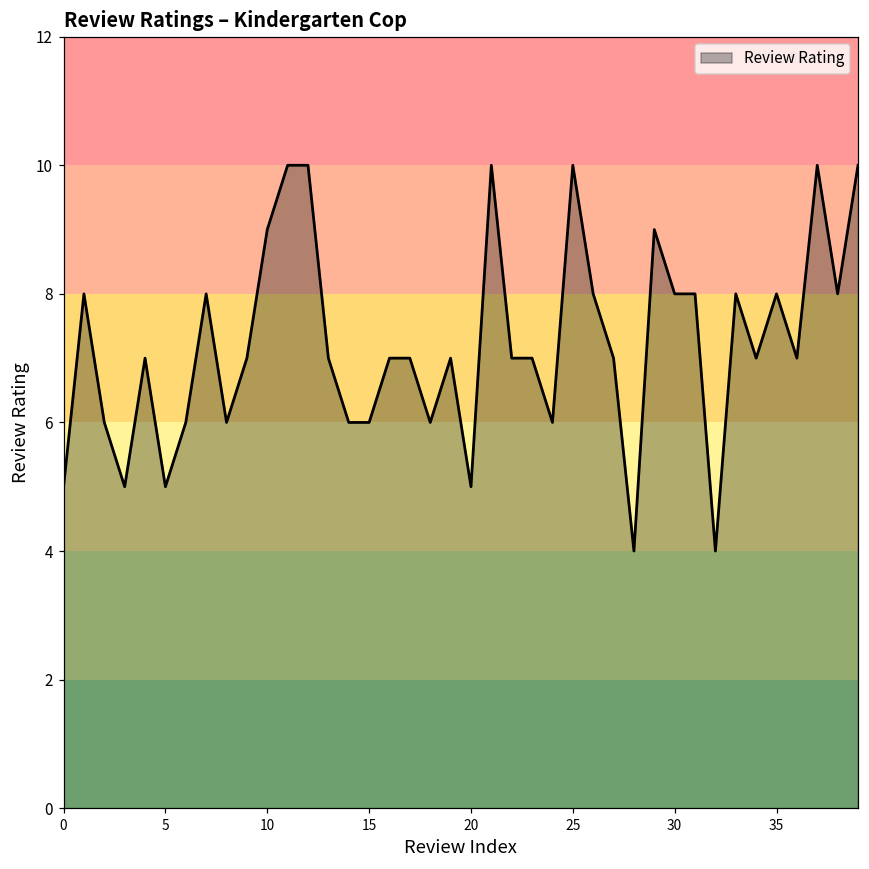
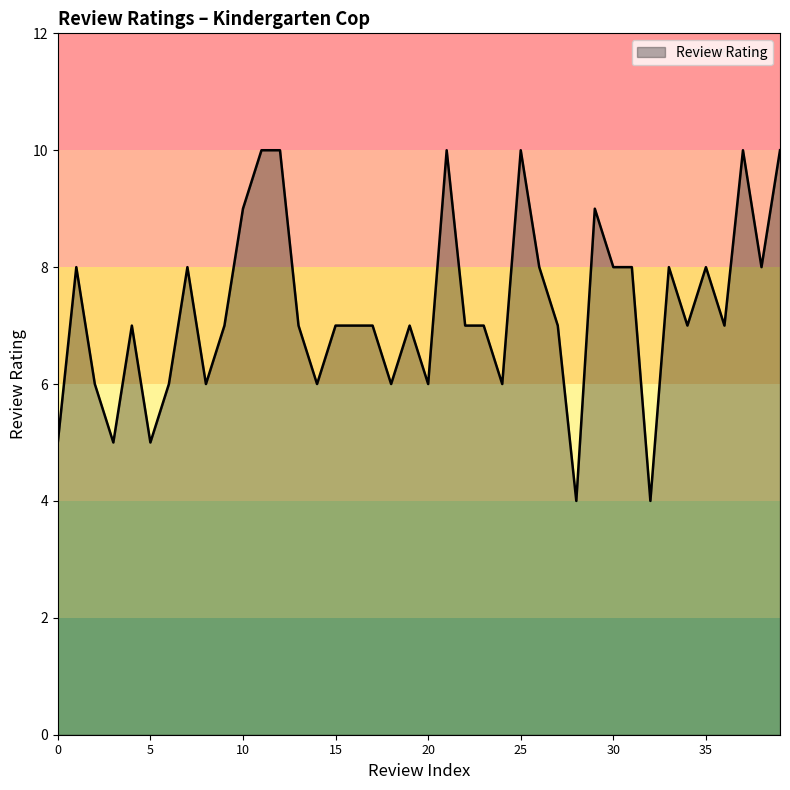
  {
    "0": 5,
    "5": 5,
    "10": 9,
-   "15": 6,
-   "20": 5,
+   "15": 7,
+   "20": 6,
    "25": 10,
    "30": 8,
    "35": 8
  }
